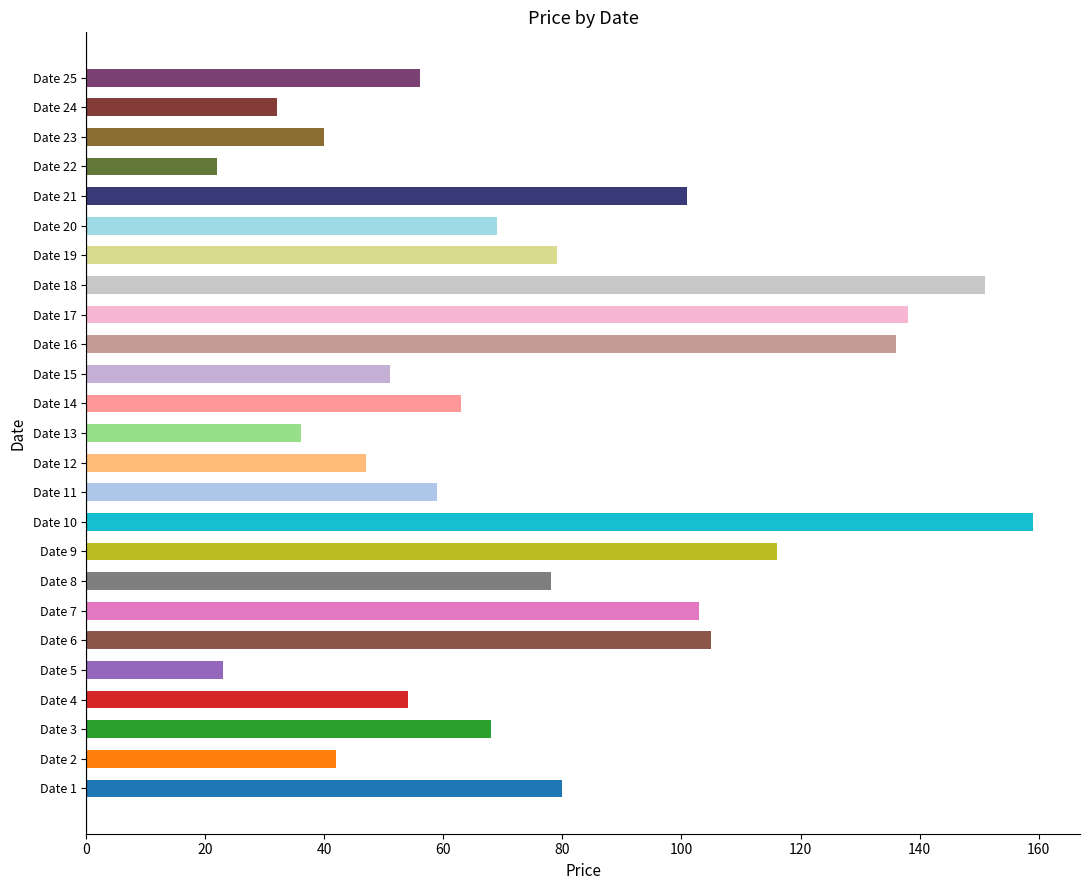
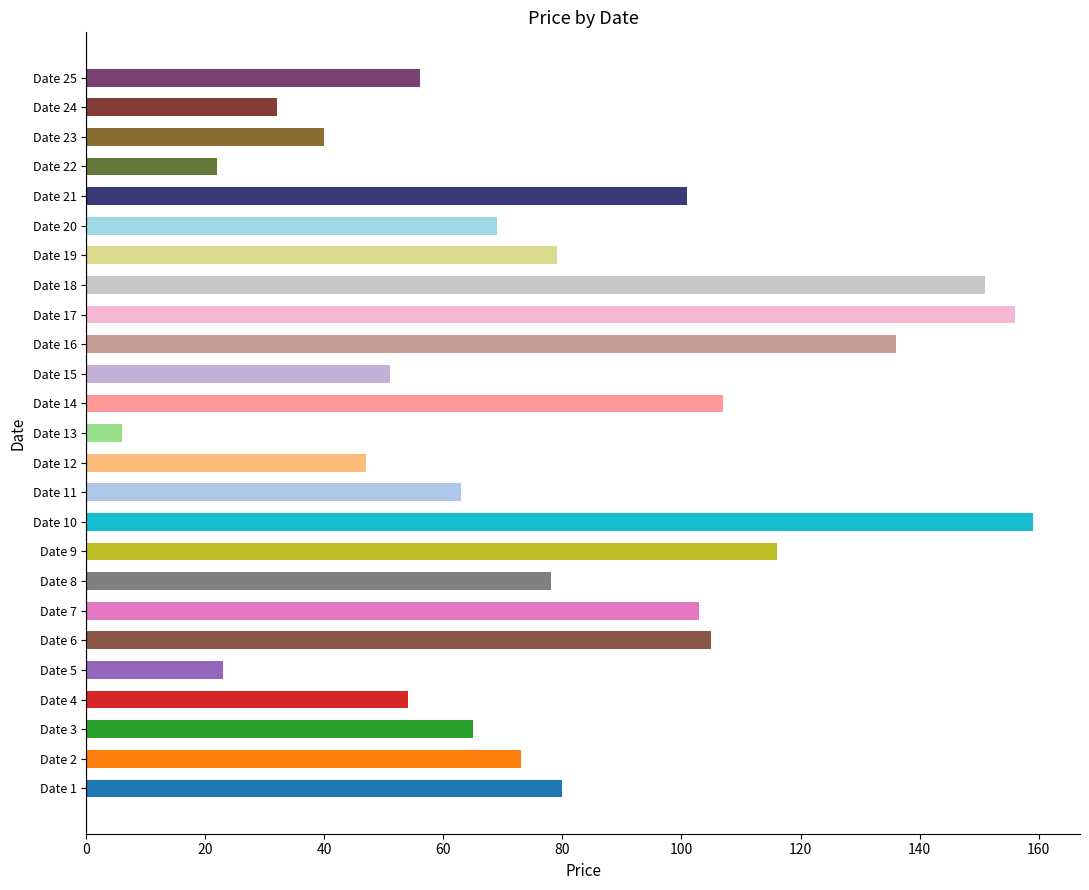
  {
    "Date 25": 56,
    "Date 24": 32,
    "Date 23": 40,
    "Date 22": 22,
    "Date 21": 101,
    "Date 20": 69,
    "Date 19": 79,
    "Date 18": 151,
-   "Date 17": 138,
+   "Date 17": 156,
    "Date 16": 136,
    "Date 15": 51,
-   "Date 14": 63,
-   "Date 13": 36,
+   "Date 14": 107,
+   "Date 13": 6,
    "Date 12": 47,
-   "Date 11": 59,
+   "Date 11": 63,
    "Date 10": 159,
    "Date 9": 116,
    "Date 8": 78,
    "Date 7": 103,
    "Date 6": 105,
    "Date 5": 23,
    "Date 4": 54,
-   "Date 3": 68,
-   "Date 2": 42,
+   "Date 3": 65,
+   "Date 2": 73,
    "Date 1": 80
  }
